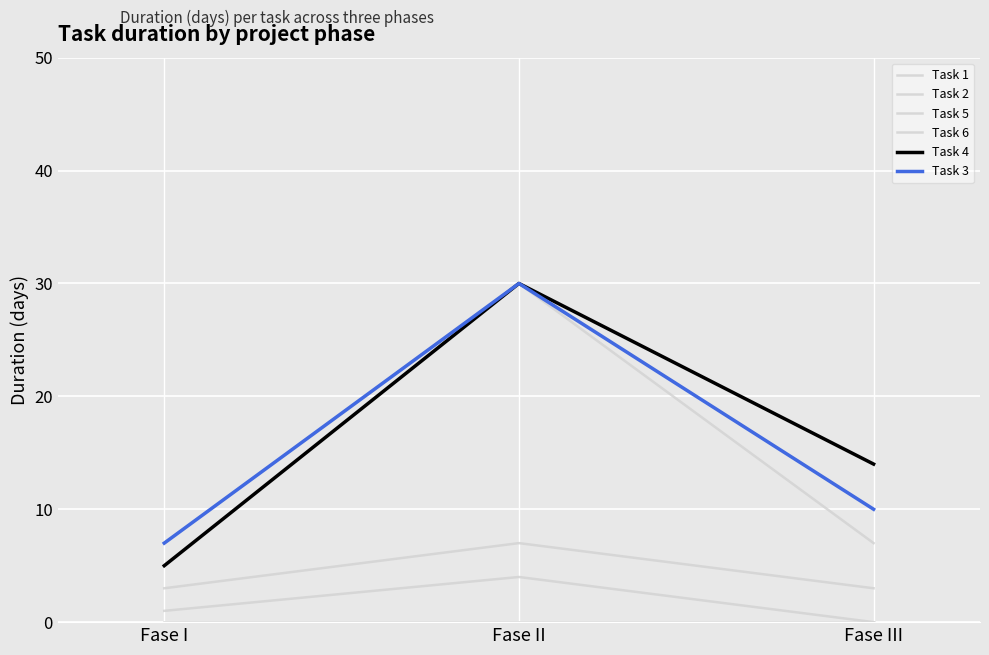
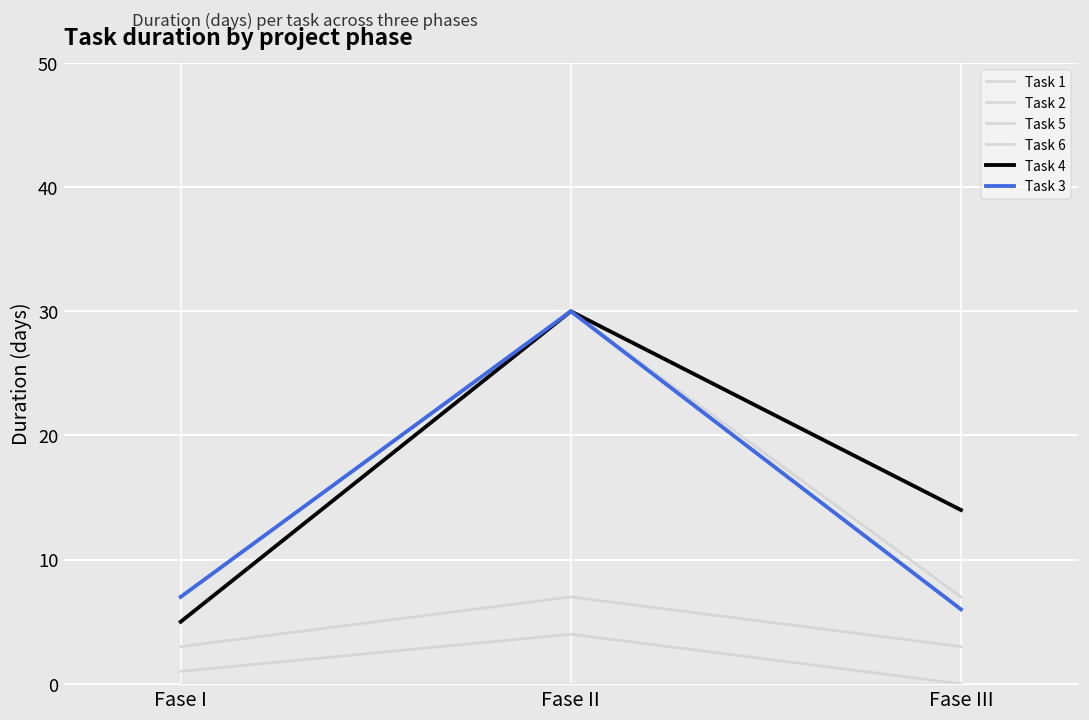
  {
    "Task 4": {
      "Fase I": 5,
      "Fase III": 14
    },
    "Task 3": {
-     "Fase III": 10
+     "Fase III": 6
    }
  }
